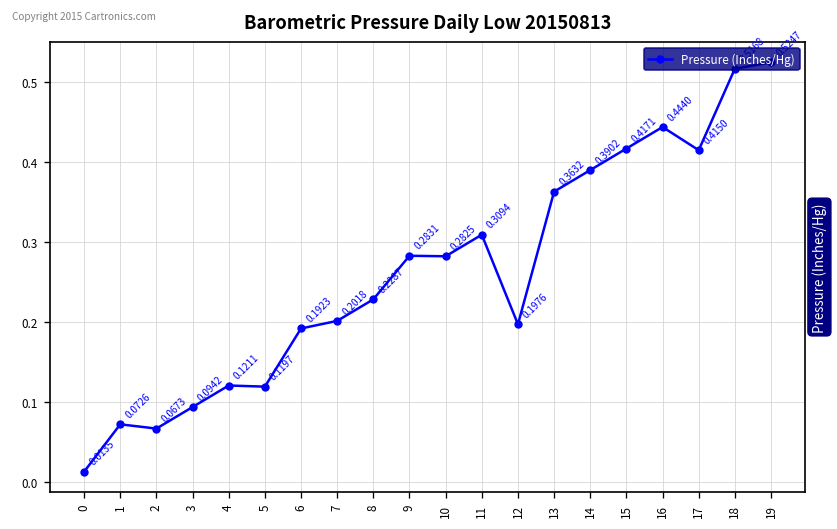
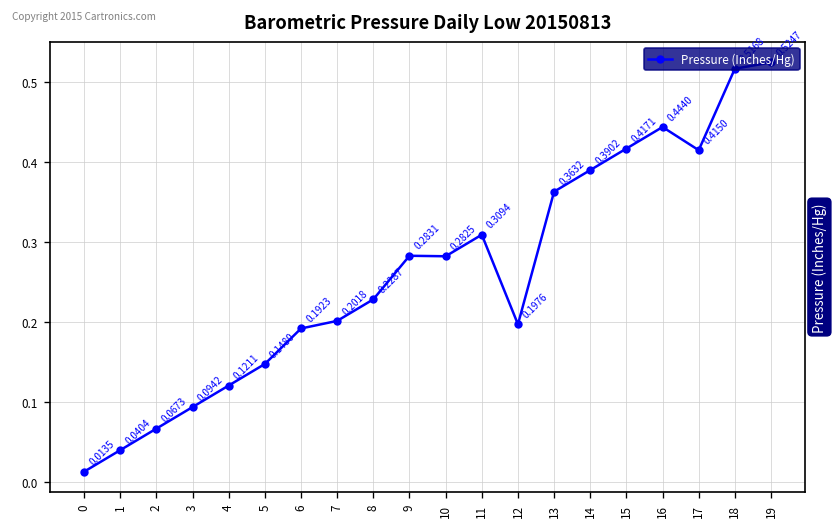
  {
    "0": 0.0135,
-   "1": 0.0726,
+   "1": 0.0404,
    "2": 0.0673,
    "3": 0.0942,
    "4": 0.1211,
-   "5": 0.1197,
+   "5": 0.1480,
    "6": 0.1923,
    "7": 0.2018,
    "8": 0.2287,
    "9": 0.2831,
    "10": 0.2825,
    "11": 0.3094,
    "12": 0.1976,
    "13": 0.3632,
    "14": 0.3902,
    "15": 0.4171,
    "16": 0.4440,
    "17": 0.4150
  }
